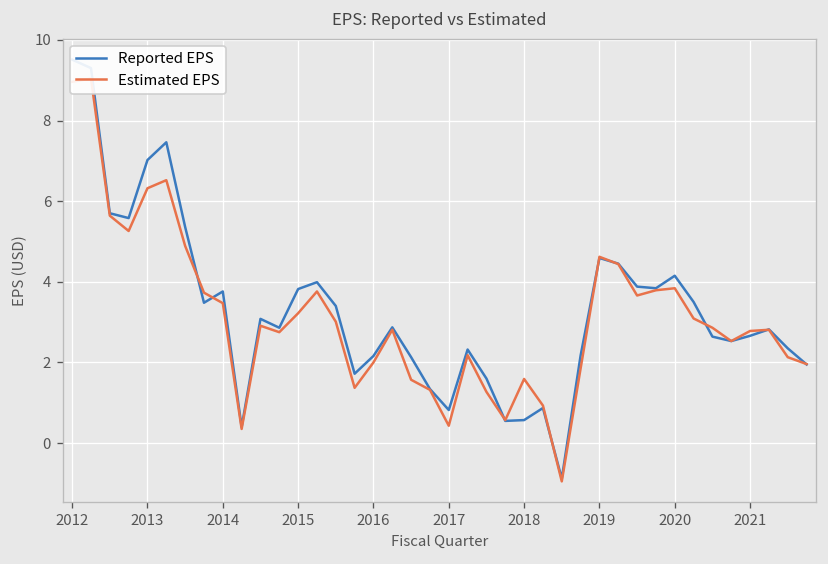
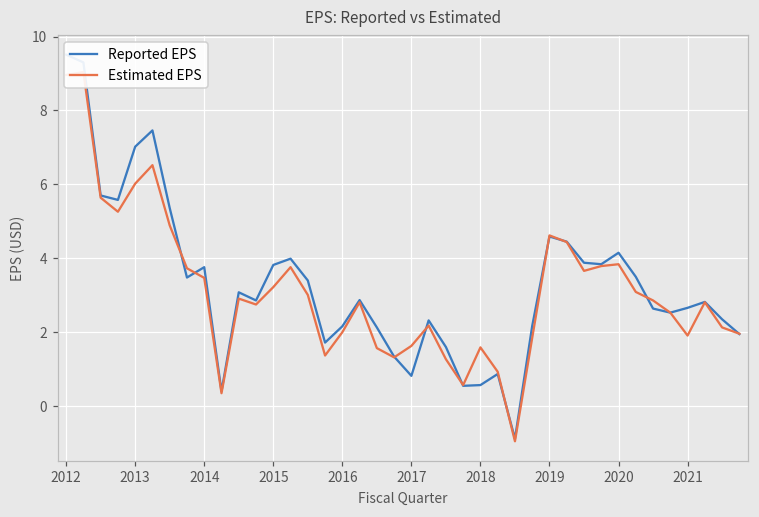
  {
    "Reported EPS": {
      "2013": 7.0,
      "2014": 3.8,
      "2015": 3.8,
      "2016": 2.2,
      "2017": 0.8,
      "2018": 0.6,
      "2020": 4.2,
      "2021": 2.7
    },
    "Estimated EPS": {
-     "2013": 6.3,
+     "2013": 6.0,
      "2014": 3.5,
      "2015": 3.2,
      "2016": 2.0,
-     "2017": 0.4,
+     "2017": 1.6,
      "2018": 1.6,
      "2020": 3.8,
-     "2021": 2.8
+     "2021": 1.9
    }
  }
